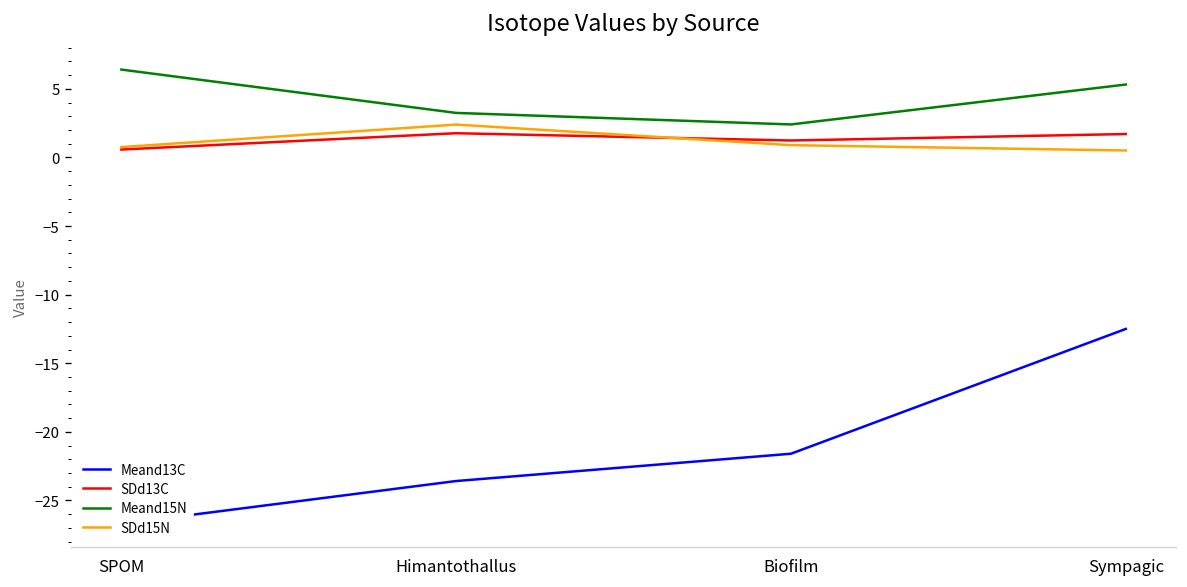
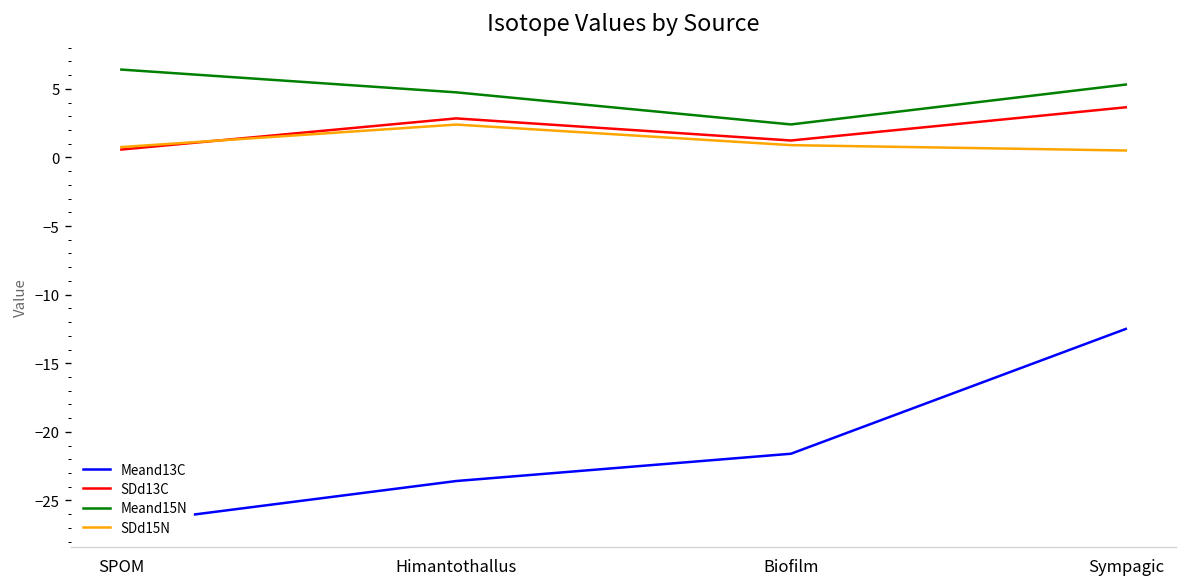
  {
    "Meand13C": {
      "Himantothallus": -23.6,
      "Biofilm": -21.6,
      "Sympagic": -12.5
    },
    "SDd13C": {
-     "Himantothallus": 1.8,
+     "Himantothallus": 2.9,
      "Biofilm": 1.2,
-     "Sympagic": 1.7
+     "Sympagic": 3.7
    },
    "Meand15N": {
      "SPOM": 6.4,
-     "Himantothallus": 3.3,
+     "Himantothallus": 4.8,
      "Biofilm": 2.4,
      "Sympagic": 5.3
    },
    "SDd15N": {
      "Himantothallus": 2.4,
      "Biofilm": 0.9,
      "Sympagic": 0.5
    }
  }
